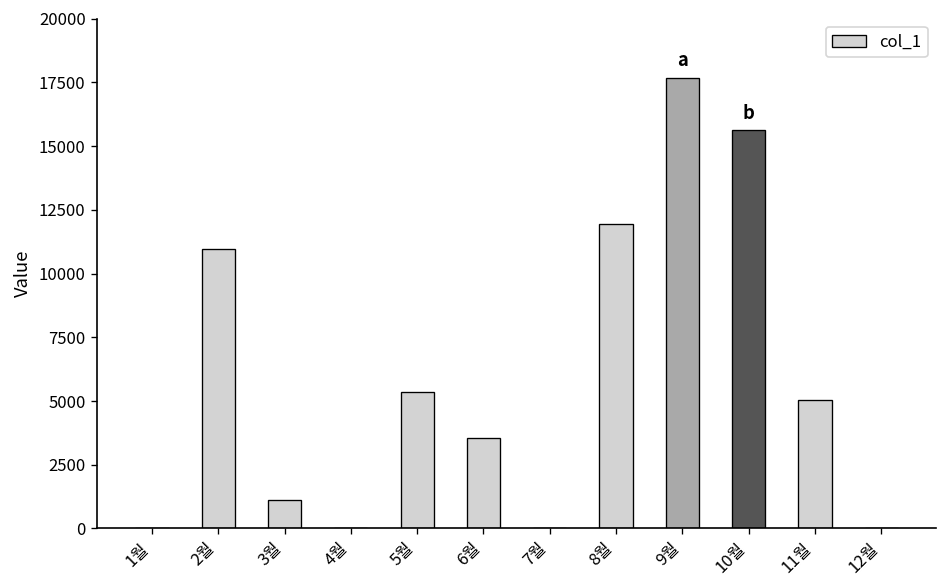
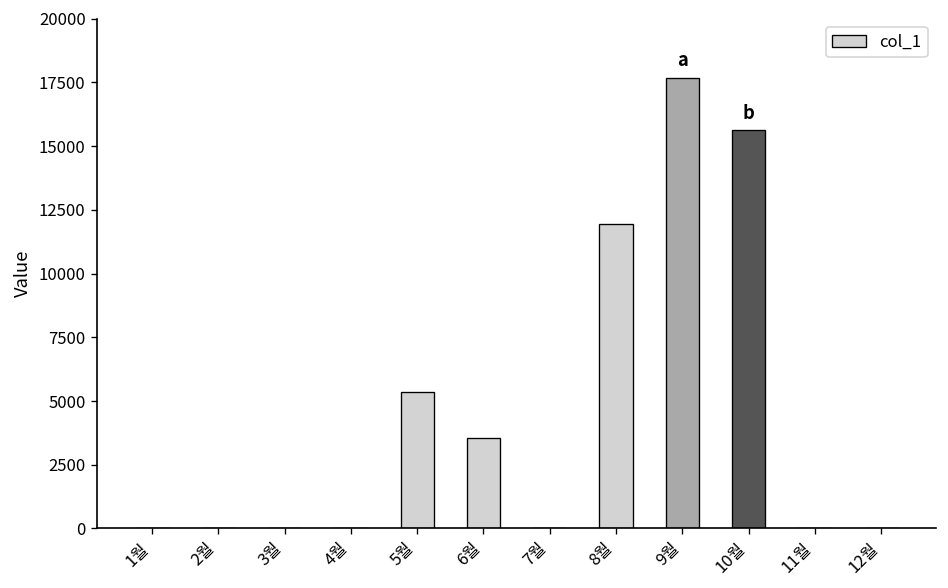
  {
    "1월": 0,
-   "2월": 11000,
-   "3월": 1100,
+   "2월": 0,
+   "3월": 0,
    "4월": 0,
    "5월": 5400,
    "6월": 3600,
    "7월": 0,
    "8월": 12000,
    "9월": 17700,
    "10월": 15600,
-   "11월": 5000,
+   "11월": 0,
    "12월": 0
  }
